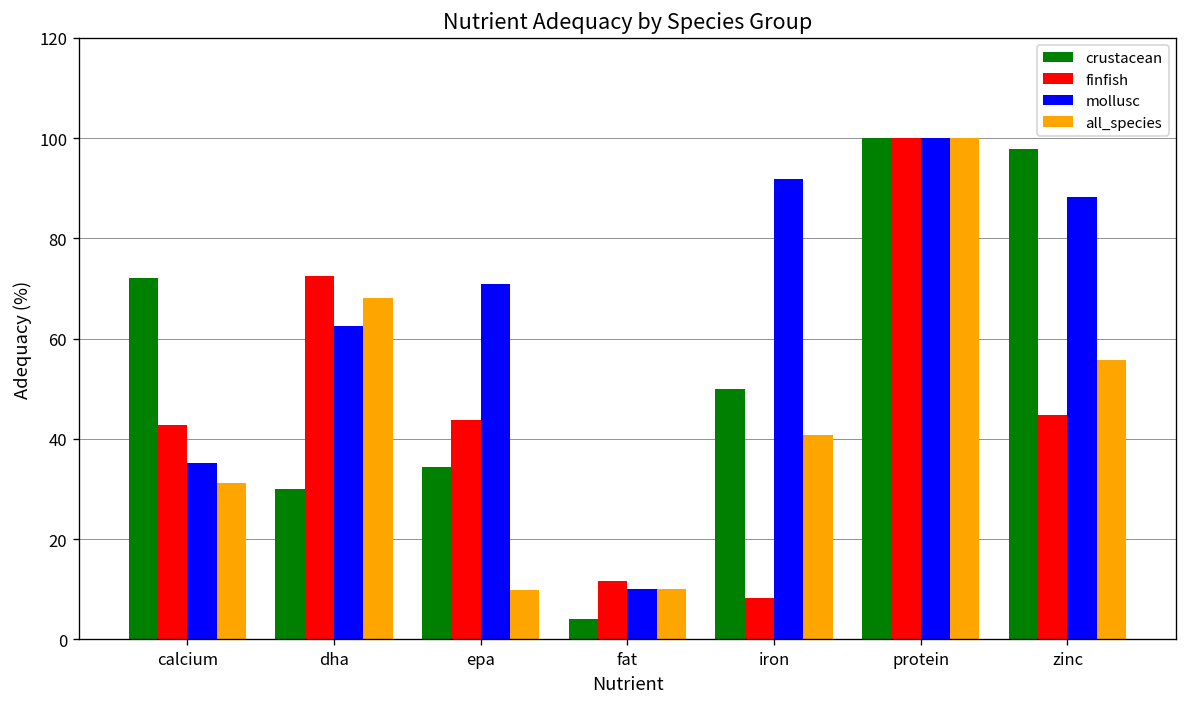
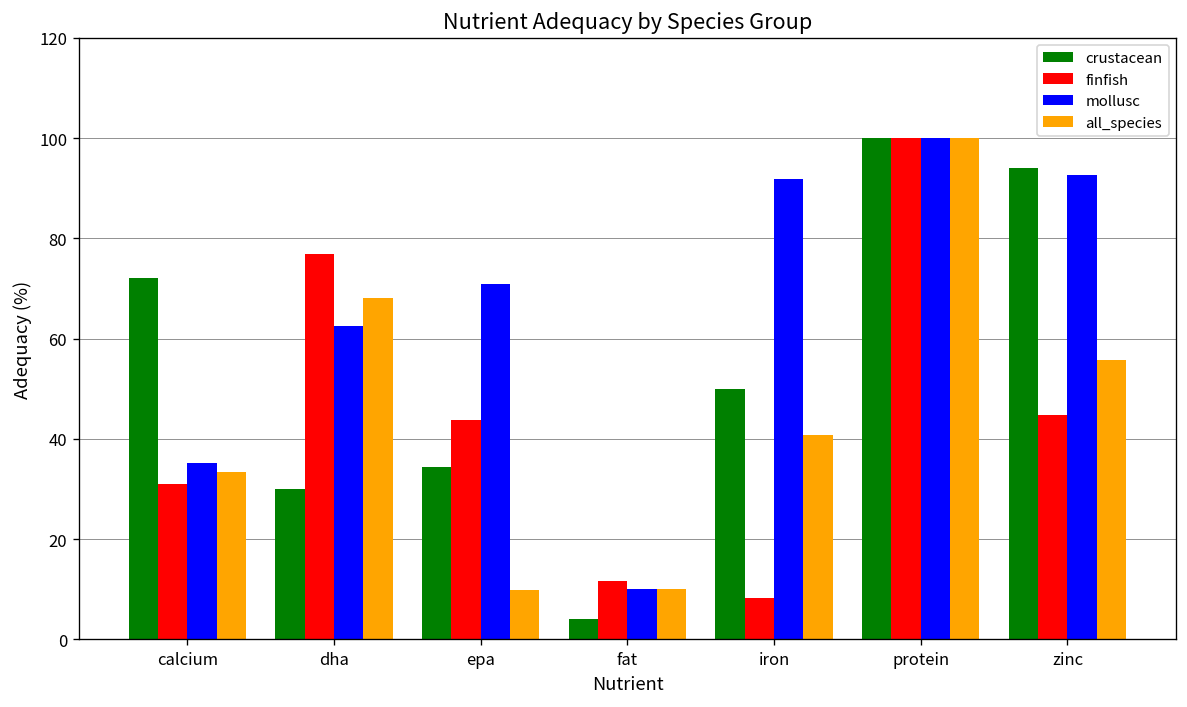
  {
    "crustacean": {
      "calcium": 72,
      "dha": 30,
      "epa": 34,
      "fat": 4,
      "iron": 50,
      "protein": 100,
-     "zinc": 98
+     "zinc": 94
    },
    "finfish": {
-     "calcium": 43,
-     "dha": 72,
+     "calcium": 31,
+     "dha": 77,
      "epa": 44,
      "fat": 12,
      "iron": 8,
      "protein": 100,
      "zinc": 45
    },
    "mollusc": {
      "calcium": 35,
      "dha": 63,
      "epa": 71,
      "fat": 10,
      "iron": 92,
      "protein": 100,
-     "zinc": 88
+     "zinc": 93
    },
    "all_species": {
-     "calcium": 31,
+     "calcium": 33,
      "dha": 68,
      "epa": 10,
      "fat": 10,
      "iron": 41,
      "protein": 100,
      "zinc": 56
    }
  }
